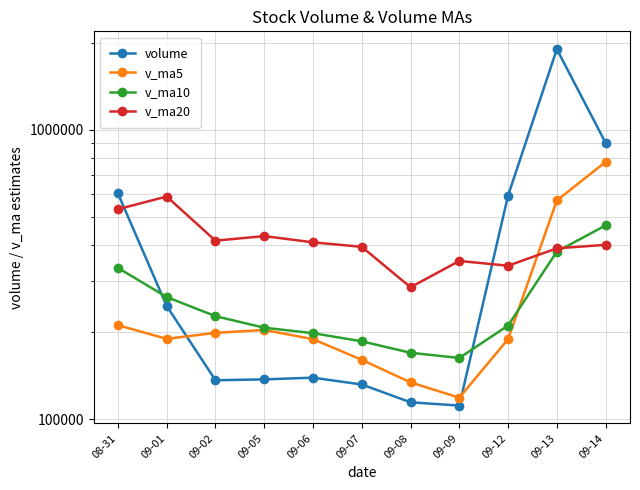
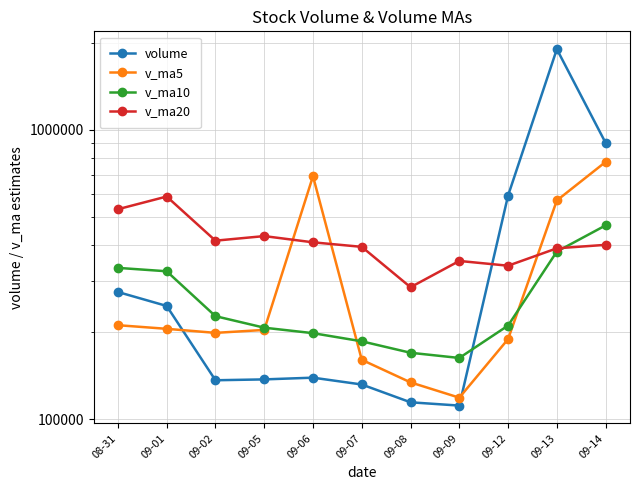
  {
    "volume": {
-     "08-31": 600000,
+     "08-31": 280000,
      "09-01": 250000,
      "09-02": 140000,
      "09-05": 140000,
      "09-06": 140000,
      "09-07": 130000,
      "09-08": 115000,
      "09-09": 112000,
      "09-12": 590000,
      "09-13": 1900000,
      "09-14": 900000
    },
    "v_ma5": {
      "08-31": 210000,
-     "09-01": 190000,
+     "09-01": 210000,
      "09-02": 200000,
-     "09-06": 190000,
+     "09-06": 690000,
      "09-07": 160000,
      "09-08": 130000,
      "09-09": 119000,
      "09-12": 190000,
      "09-13": 570000,
      "09-14": 780000
    },
    "v_ma10": {
      "08-31": 330000,
-     "09-01": 260000,
+     "09-01": 320000,
      "09-02": 230000,
      "09-06": 200000,
      "09-07": 190000,
      "09-08": 170000,
      "09-09": 160000,
      "09-12": 210000,
      "09-13": 380000,
      "09-14": 470000
    },
    "v_ma20": {
      "08-31": 530000,
      "09-01": 590000,
      "09-02": 410000,
      "09-05": 430000,
      "09-06": 410000,
      "09-07": 390000,
      "09-08": 290000,
      "09-09": 350000,
      "09-12": 340000,
      "09-13": 390000,
      "09-14": 400000
    }
  }
